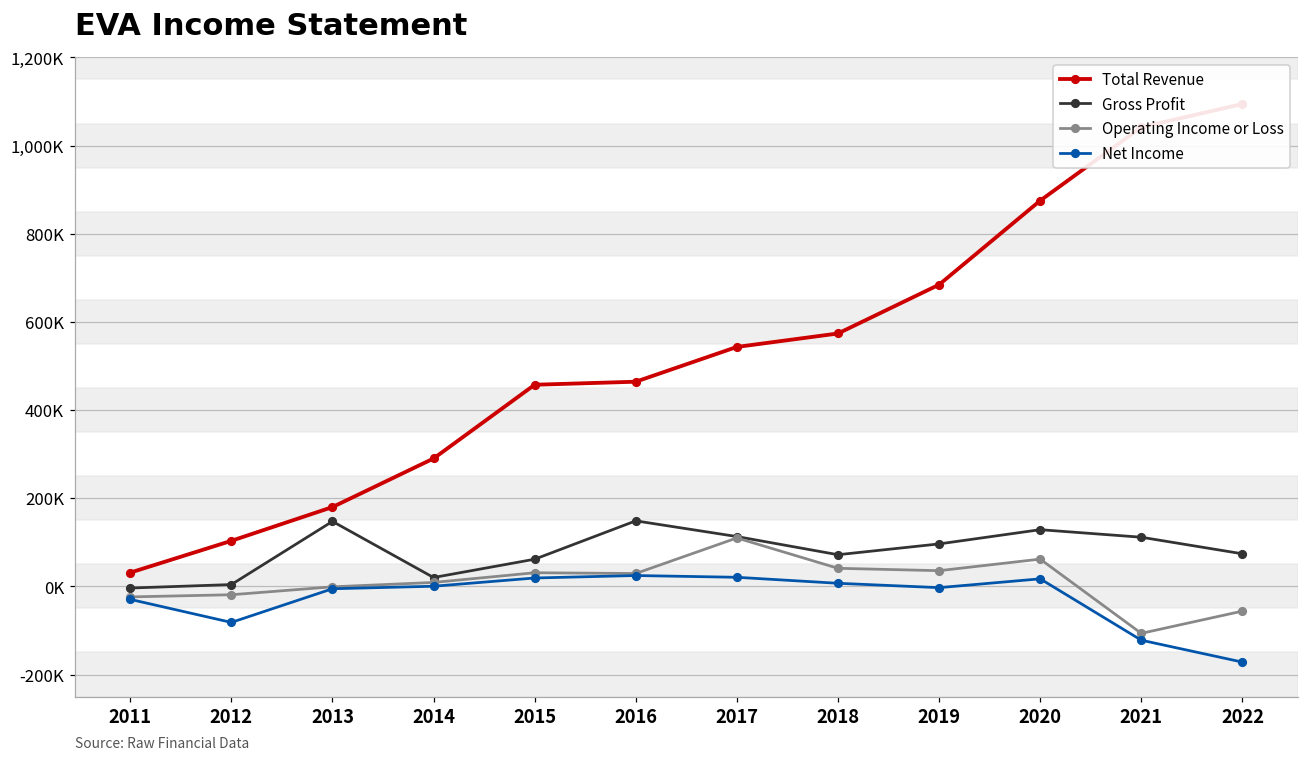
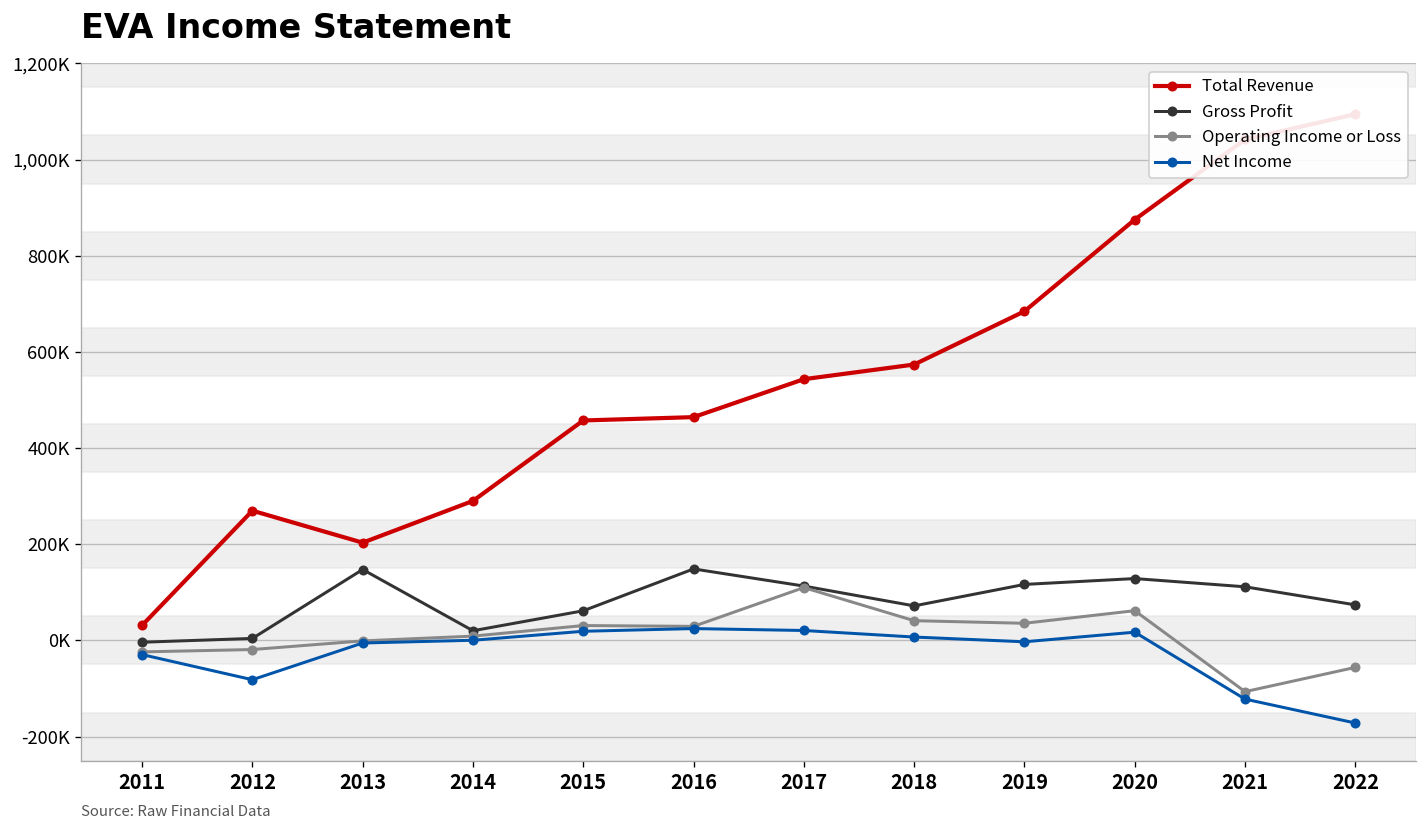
  {
    "Total Revenue": {
      "2011": "30,000",
-     "2012": "100,000",
-     "2013": "180,000",
+     "2012": "270,000",
+     "2013": "200,000",
      "2014": "290,000",
      "2015": "460,000",
      "2016": "460,000",
      "2017": "540,000",
      "2018": "570,000",
      "2019": "680,000",
      "2020": "880,000"
    },
    "Gross Profit": {
      "2011": "0",
      "2012": "0",
      "2013": "150,000",
      "2014": "20,000",
      "2015": "60,000",
      "2016": "150,000",
      "2018": "70,000",
-     "2019": "100,000",
+     "2019": "120,000",
      "2020": "130,000",
      "2021": "110,000",
      "2022": "70,000"
    },
    "Operating Income or Loss": {
      "2012": "-20,000",
      "2014": "10,000",
      "2015": "30,000",
      "2018": "40,000",
      "2019": "40,000",
      "2020": "60,000",
      "2021": "-110,000",
      "2022": "-60,000"
    },
    "Net Income": {
      "2012": "-80,000",
      "2014": "0",
      "2015": "20,000",
      "2017": "20,000",
      "2018": "10,000",
      "2019": "0",
      "2020": "20,000",
      "2021": "-120,000",
      "2022": "-170,000"
    }
  }
